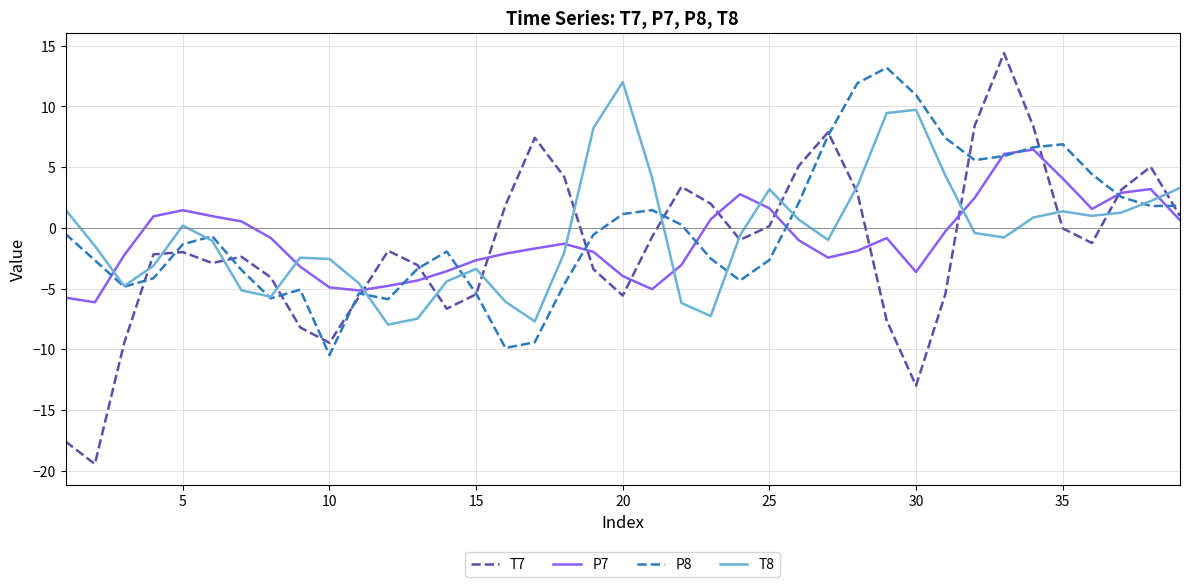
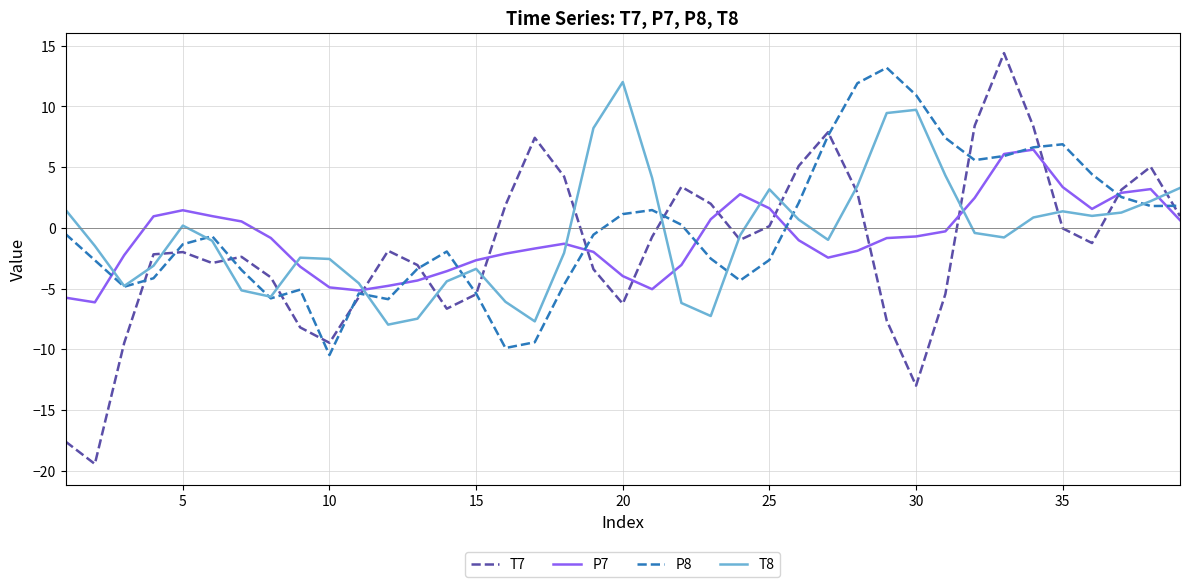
  {
    "T7": {
      "5": -2.0,
      "10": -9.5,
-     "20": -5.6,
+     "20": -6.3,
      "25": 0.1,
      "30": -13.0,
      "35": 0.0
    },
    "P7": {
      "5": 1.4,
      "10": -4.9,
      "15": -2.7,
      "20": -4.0,
      "25": 1.6,
-     "30": -3.6,
-     "35": 4.1
+     "30": -0.7,
+     "35": 3.4
    },
    "P8": {
      "5": -1.4,
      "10": -10.5,
      "20": 1.1,
      "25": -2.6,
      "30": 10.9,
      "35": 6.9
    },
    "T8": {
      "5": 0.2,
      "10": -2.6,
      "15": -3.4,
      "20": 12.0,
      "25": 3.2,
      "30": 9.7,
      "35": 1.4
    }
  }
